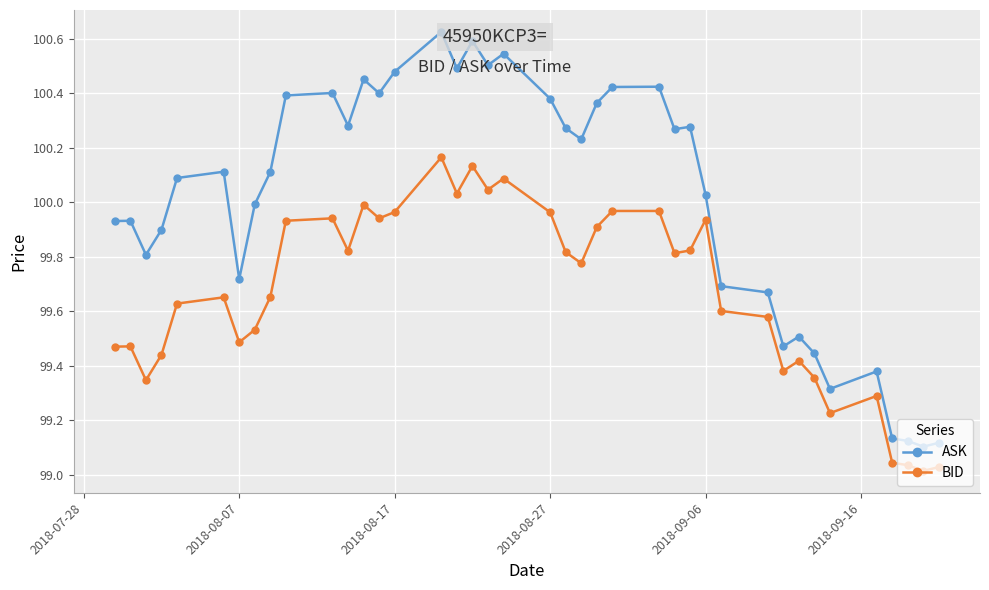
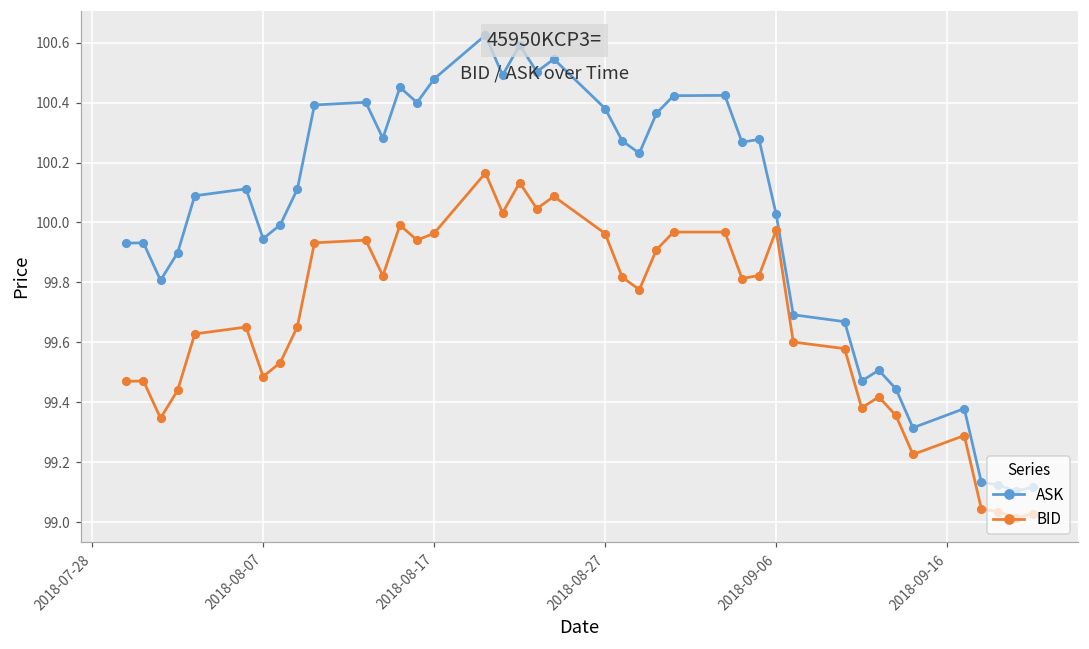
  {
    "ASK": {
-     "2018-08-07": 99.72,
+     "2018-08-07": 99.95,
      "2018-08-17": 100.48,
      "2018-08-27": 100.38,
      "2018-09-06": 100.03
    },
    "BID": {
      "2018-08-07": 99.49,
      "2018-08-17": 99.96,
      "2018-08-27": 99.96,
-     "2018-09-06": 99.94
+     "2018-09-06": 99.97
    }
  }
